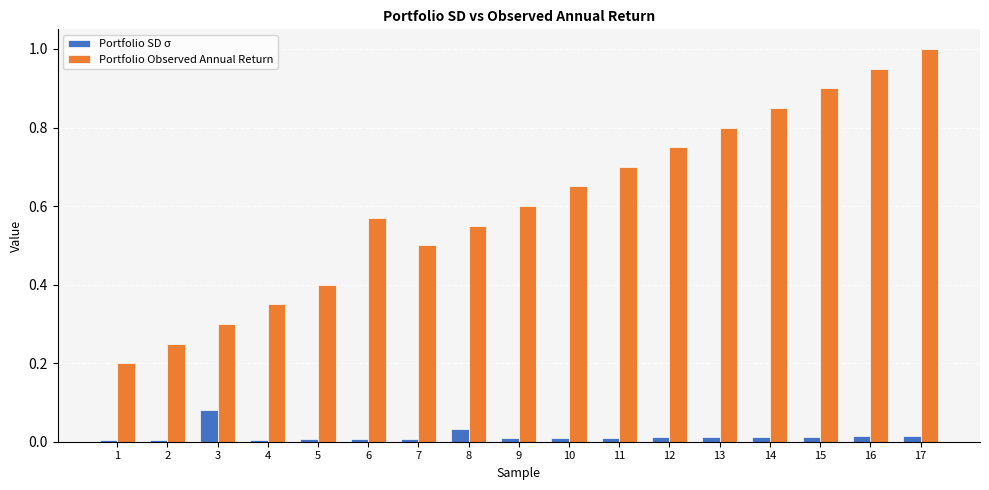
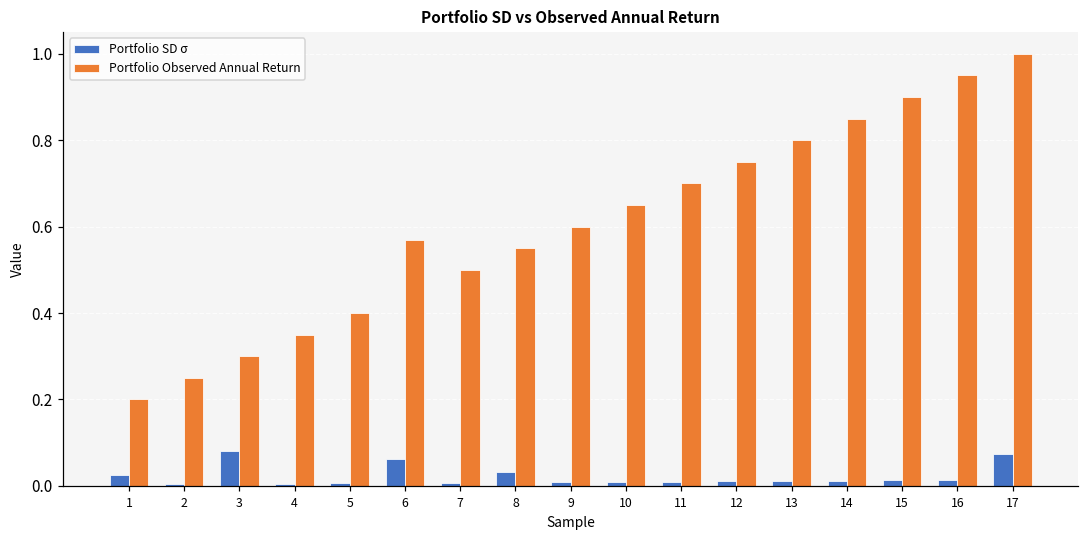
  {
    "Portfolio SD σ": {
-     "1": 0.00,
+     "1": 0.02,
      "3": 0.08,
-     "6": 0.01,
+     "6": 0.06,
      "7": 0.01,
      "8": 0.03,
      "9": 0.01,
      "10": 0.01,
      "11": 0.01,
      "12": 0.01,
      "13": 0.01,
      "14": 0.01,
      "15": 0.01,
      "16": 0.01,
-     "17": 0.01
+     "17": 0.07
    },
    "Portfolio Observed Annual Return": {
      "1": 0.20,
      "2": 0.25,
      "3": 0.30,
      "4": 0.35,
      "5": 0.40,
      "6": 0.57,
      "7": 0.50,
      "8": 0.55,
      "9": 0.60,
      "10": 0.65,
      "11": 0.70,
      "12": 0.75,
      "13": 0.80,
      "14": 0.85,
      "15": 0.90,
      "16": 0.95,
      "17": 1.00
    }
  }
